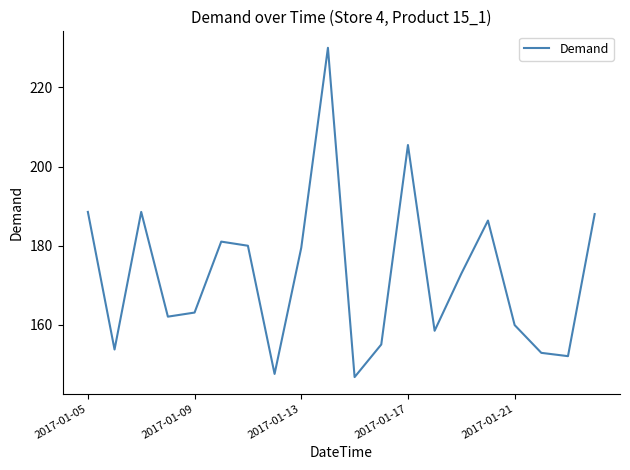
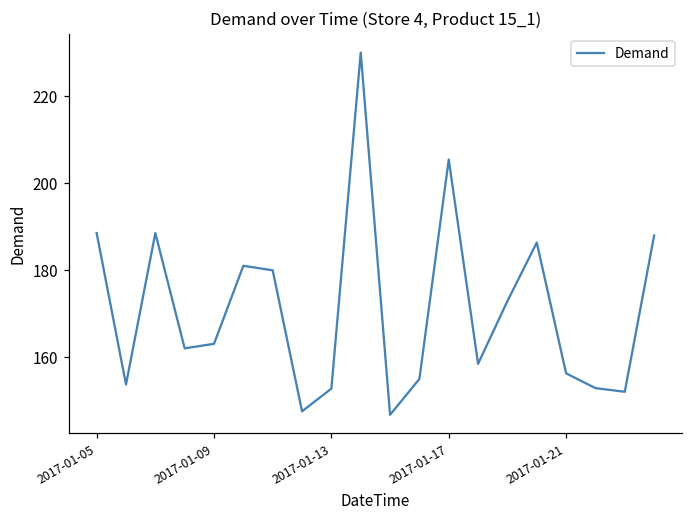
  {
    "2017-01-05": 189,
    "2017-01-09": 163,
-   "2017-01-13": 179,
+   "2017-01-13": 153,
    "2017-01-17": 205,
-   "2017-01-21": 160
+   "2017-01-21": 156
  }
